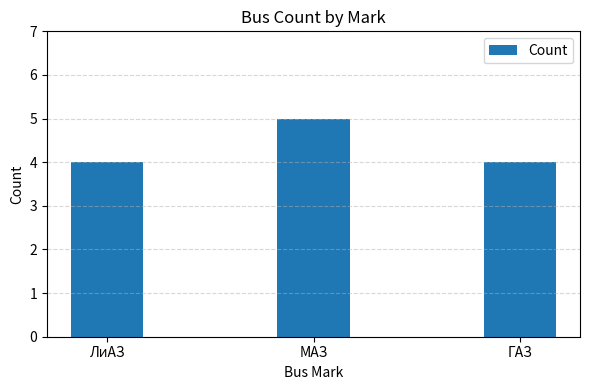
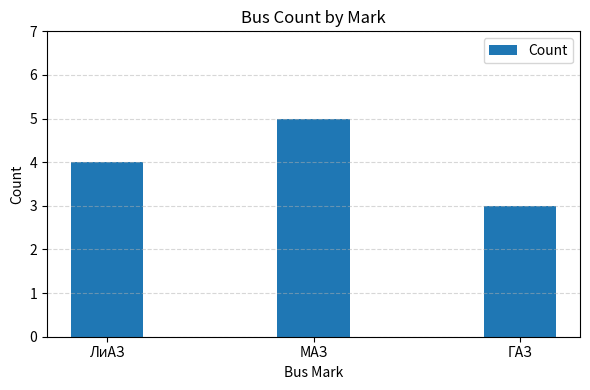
  {
    "ЛиАЗ": 4,
    "МАЗ": 5,
-   "ГАЗ": 4
+   "ГАЗ": 3
  }
